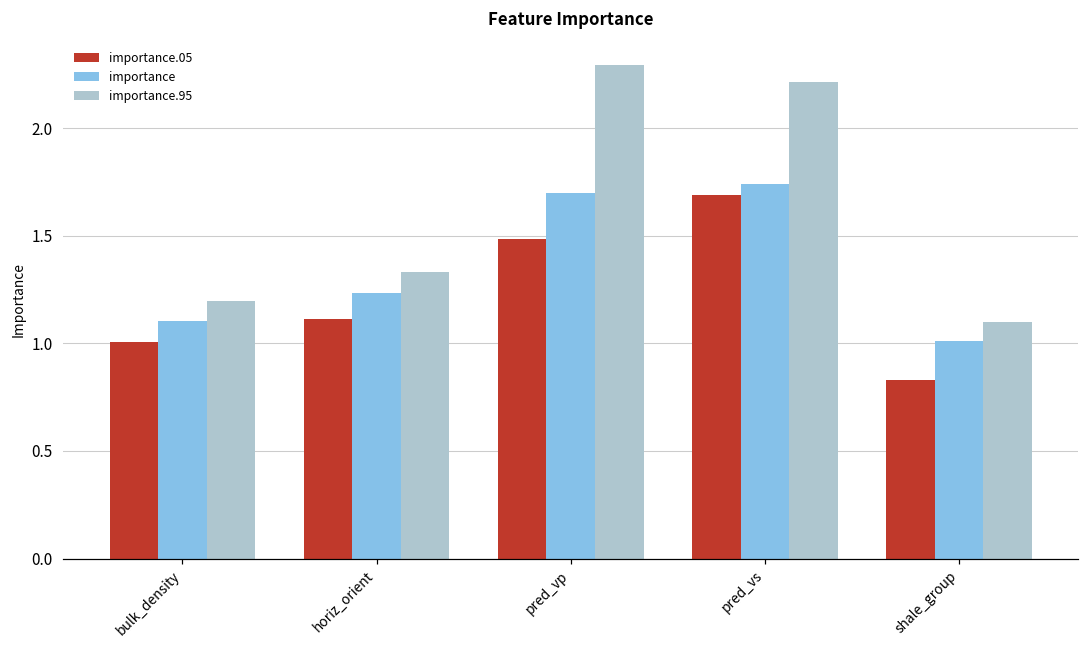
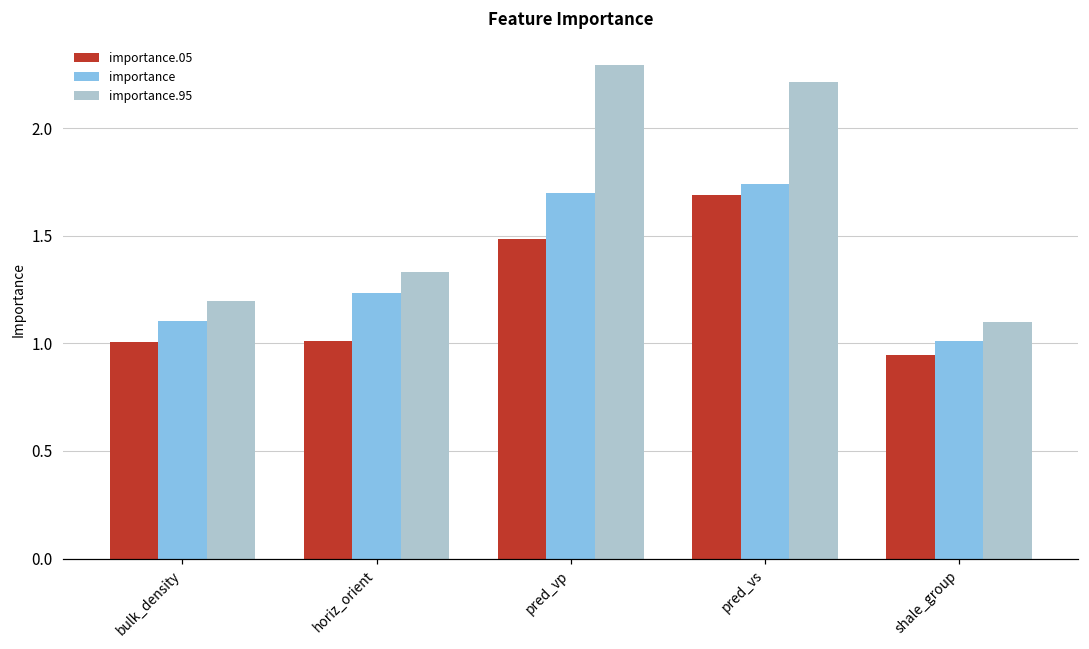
  {
    "importance.05": {
      "bulk_density": 1.00,
-     "horiz_orient": 1.11,
+     "horiz_orient": 1.01,
      "pred_vp": 1.48,
      "pred_vs": 1.69,
-     "shale_group": 0.83
+     "shale_group": 0.95
    }
  }
